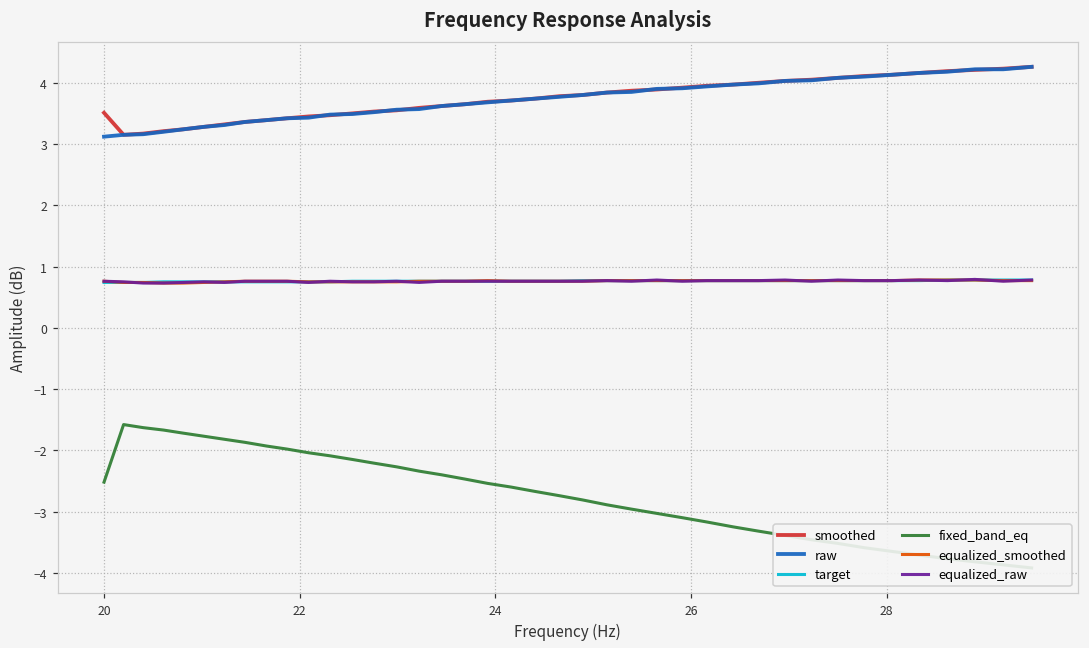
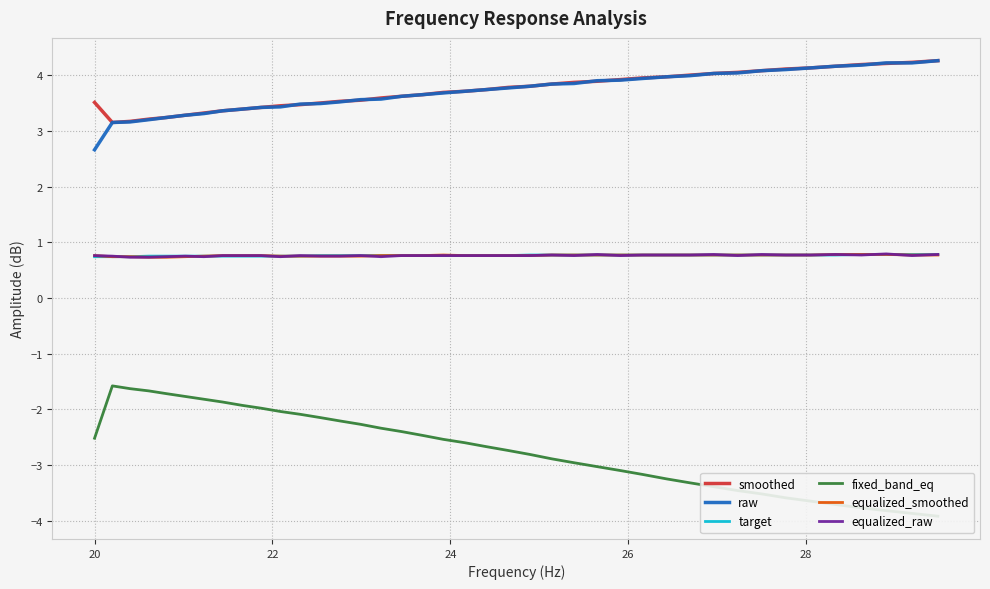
  {
    "smoothed": {
      "20": 3.5
    },
    "raw": {
-     "20": 3.1
+     "20": 2.7
    },
    "fixed_band_eq": {
      "20": -2.5
    }
  }
